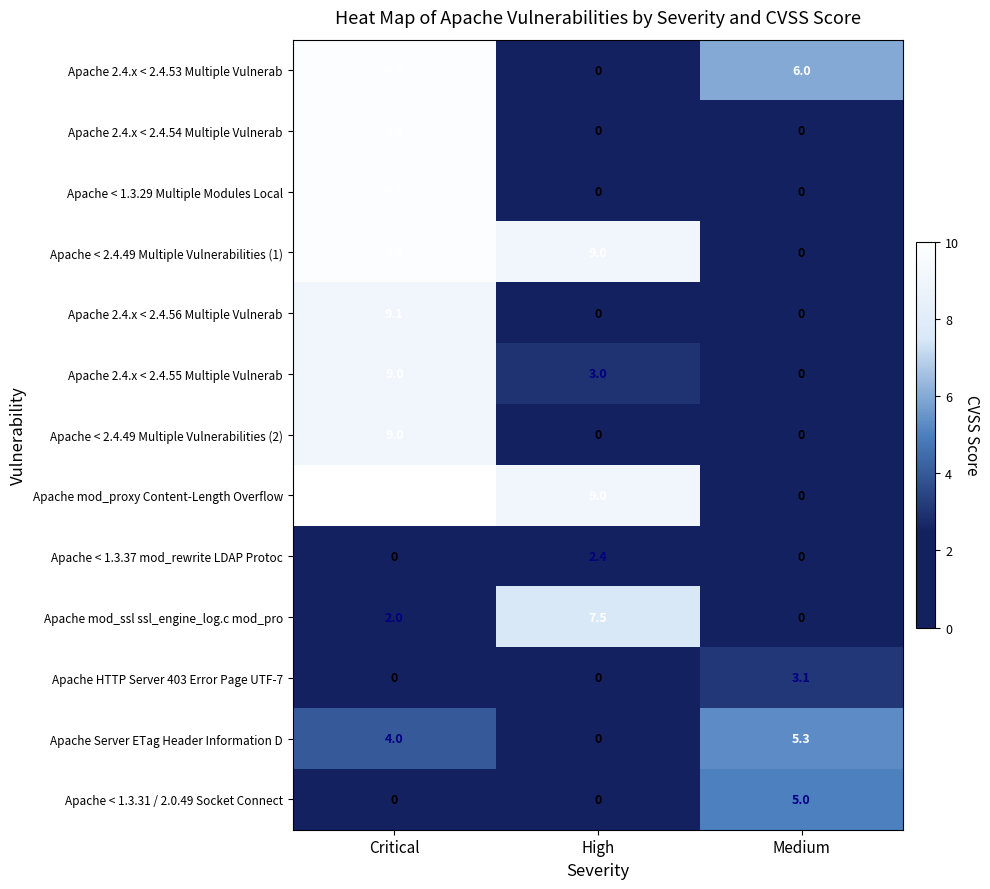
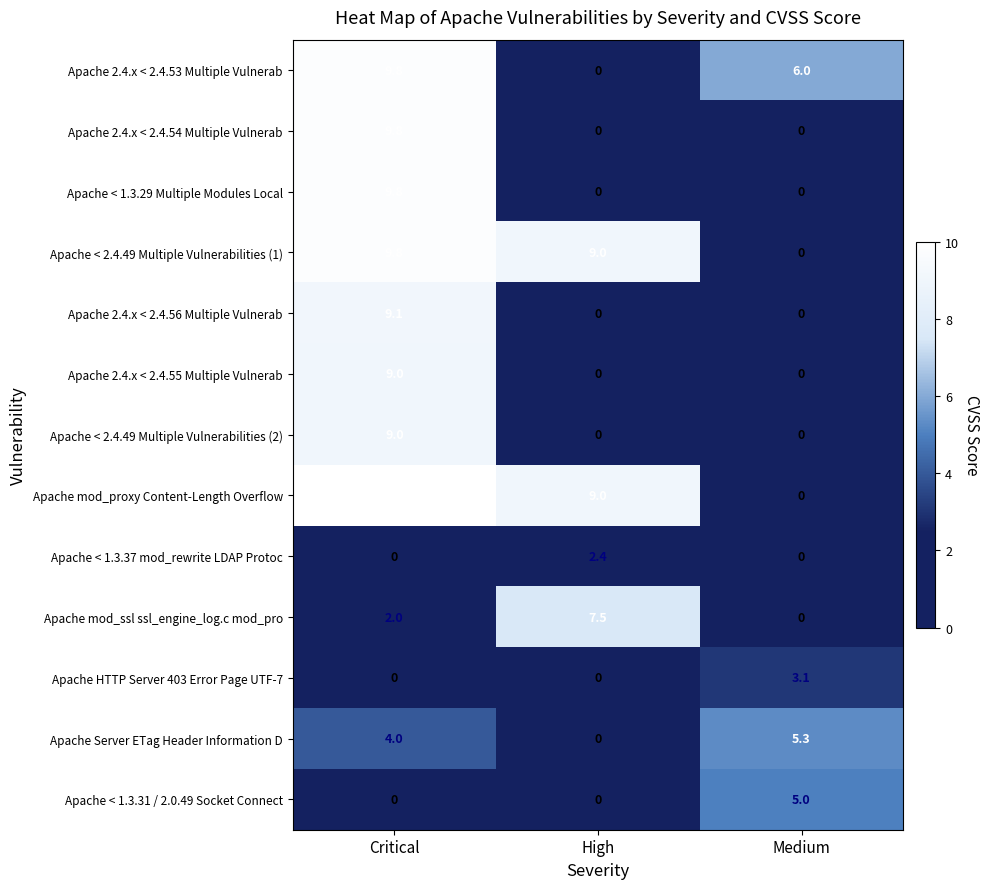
  {
    "Apache 2.4.x < 2.4.53 Multiple Vulnerab": {
      "High": 0,
      "Medium": 6.0
    },
    "Apache 2.4.x < 2.4.54 Multiple Vulnerab": {
      "High": 0,
      "Medium": 0
    },
    "Apache < 1.3.29 Multiple Modules Local": {
      "High": 0,
      "Medium": 0
    },
    "Apache < 2.4.49 Multiple Vulnerabilities (1)": {
      "Medium": 0
    },
    "Apache 2.4.x < 2.4.56 Multiple Vulnerab": {
      "High": 0,
      "Medium": 0
    },
    "Apache 2.4.x < 2.4.55 Multiple Vulnerab": {
-     "High": 3.0,
+     "High": 0,
      "Medium": 0
    },
    "Apache < 2.4.49 Multiple Vulnerabilities (2)": {
      "High": 0,
      "Medium": 0
    },
    "Apache mod_proxy Content-Length Overflow": {
      "Medium": 0
    },
    "Apache < 1.3.37 mod_rewrite LDAP Protoc": {
      "Critical": 0,
      "Medium": 0
    },
    "Apache mod_ssl ssl_engine_log.c mod_pro": {
      "Medium": 0
    },
    "Apache HTTP Server 403 Error Page UTF-7": {
      "Critical": 0,
      "High": 0,
      "Medium": 3.1
    },
    "Apache Server ETag Header Information D": {
      "Critical": 4.0,
      "High": 0,
      "Medium": 5.3
    },
    "Apache < 1.3.31 / 2.0.49 Socket Connect": {
      "Critical": 0,
      "High": 0,
      "Medium": 5.0
    }
  }
